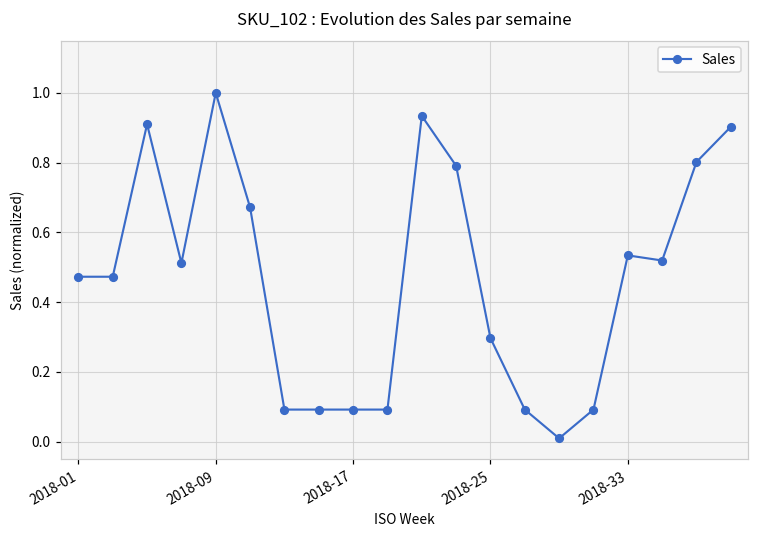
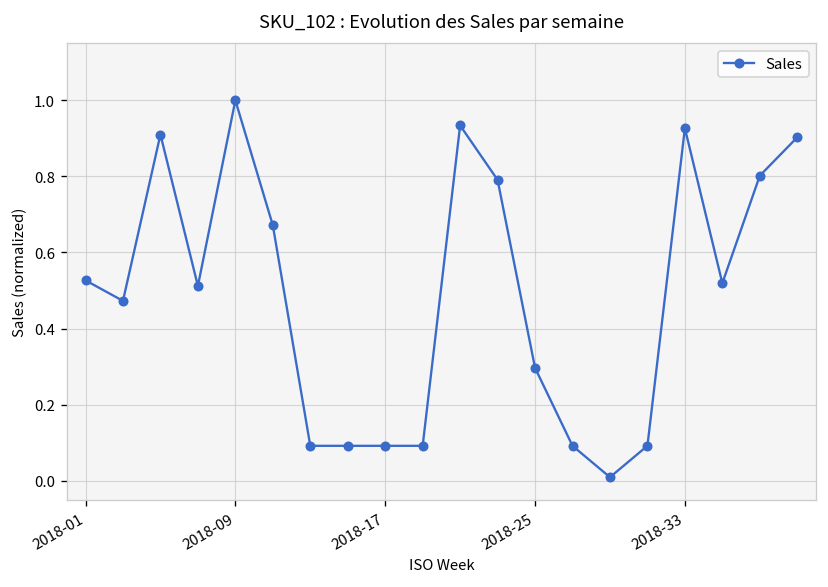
  {
-   "2018-01": 0.47,
+   "2018-01": 0.53,
    "2018-09": 1.00,
    "2018-17": 0.09,
    "2018-25": 0.30,
-   "2018-33": 0.53
+   "2018-33": 0.93
  }
